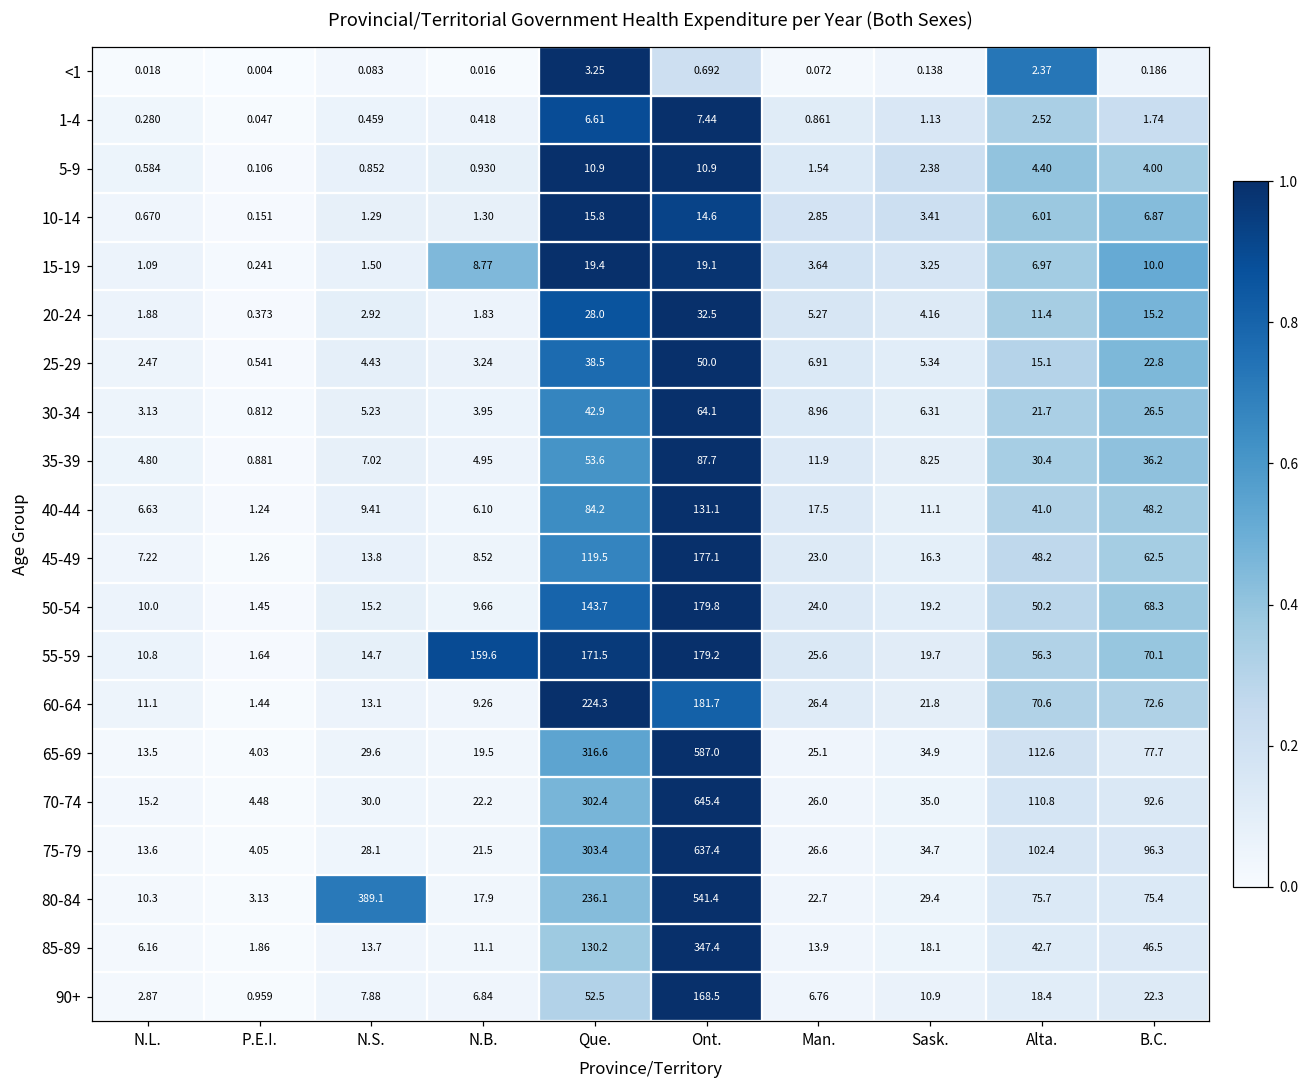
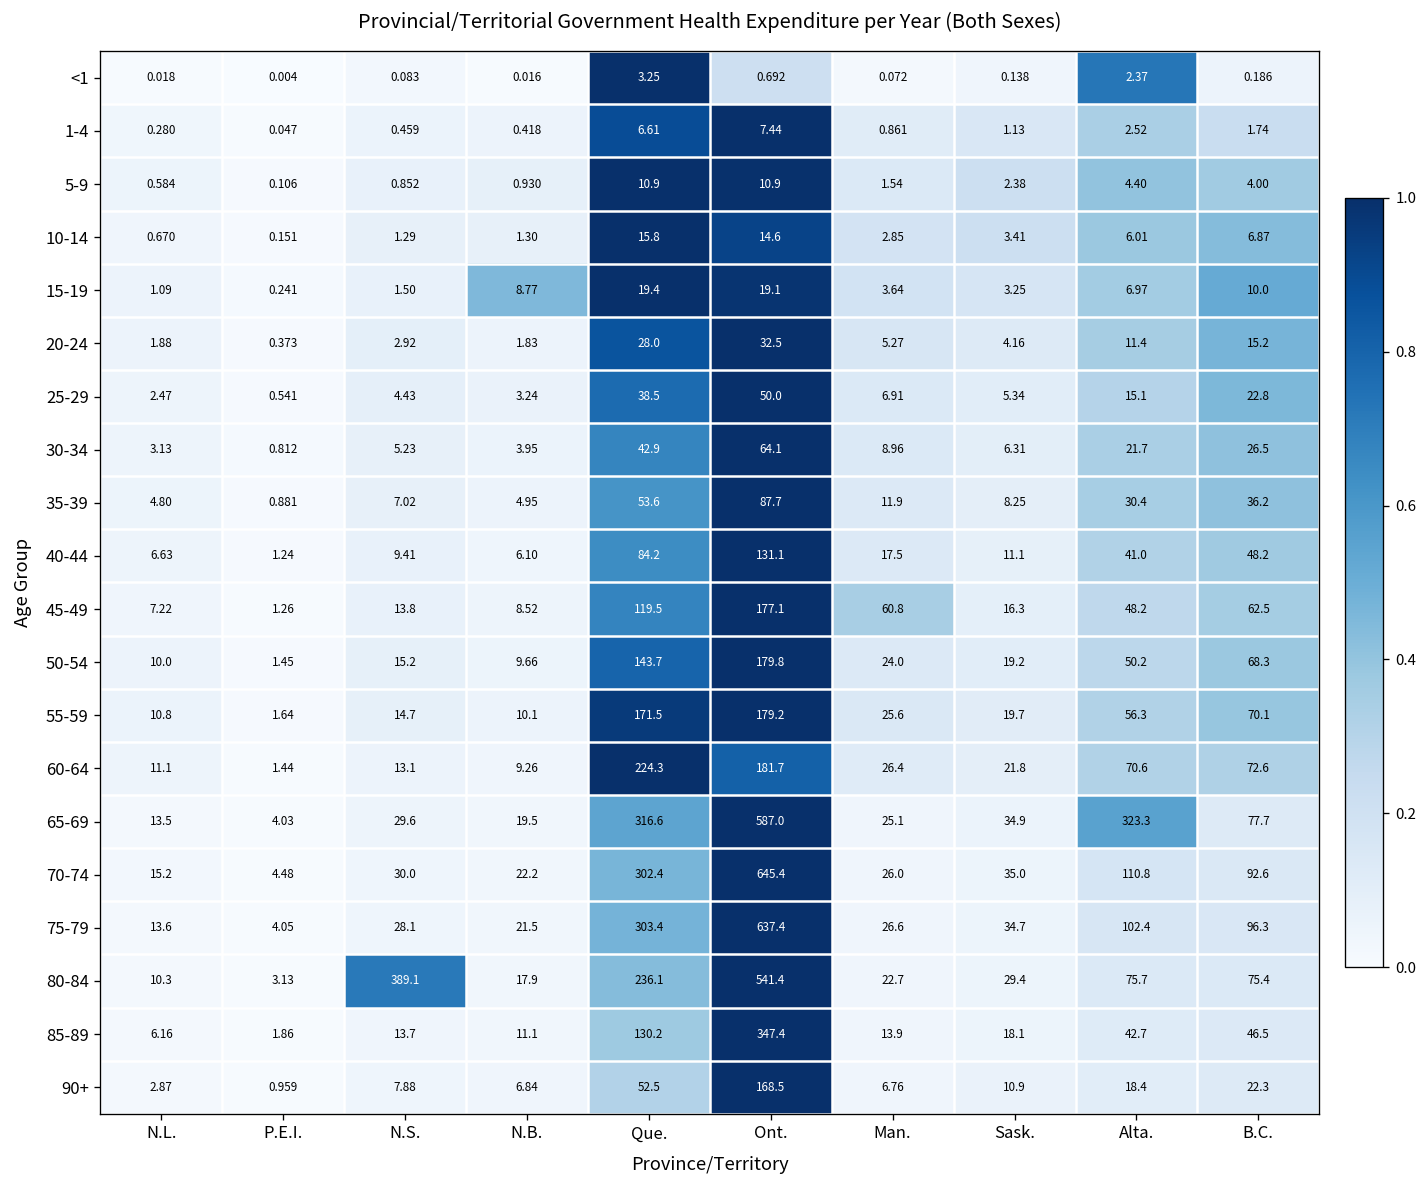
  {
    "<1": {
      "N.L.": 0.018,
      "P.E.I.": 0.004,
      "N.S.": 0.083,
      "N.B.": 0.016,
      "Que.": 3.25,
      "Ont.": 0.692,
      "Man.": 0.072,
      "Sask.": 0.138,
      "Alta.": 2.37,
      "B.C.": 0.186
    },
    "1-4": {
      "N.L.": 0.280,
      "P.E.I.": 0.047,
      "N.S.": 0.459,
      "N.B.": 0.418,
      "Que.": 6.61,
      "Ont.": 7.44,
      "Man.": 0.861,
      "Sask.": 1.13,
      "Alta.": 2.52,
      "B.C.": 1.74
    },
    "5-9": {
      "N.L.": 0.584,
      "P.E.I.": 0.106,
      "N.S.": 0.852,
      "N.B.": 0.930,
      "Que.": 10.9,
      "Ont.": 10.9,
      "Man.": 1.54,
      "Sask.": 2.38,
      "Alta.": 4.40,
      "B.C.": 4.00
    },
    "10-14": {
      "N.L.": 0.670,
      "P.E.I.": 0.151,
      "N.S.": 1.29,
      "N.B.": 1.30,
      "Que.": 15.8,
      "Ont.": 14.6,
      "Man.": 2.85,
      "Sask.": 3.41,
      "Alta.": 6.01,
      "B.C.": 6.87
    },
    "15-19": {
      "N.L.": 1.09,
      "P.E.I.": 0.241,
      "N.S.": 1.50,
      "N.B.": 8.77,
      "Que.": 19.4,
      "Ont.": 19.1,
      "Man.": 3.64,
      "Sask.": 3.25,
      "Alta.": 6.97,
      "B.C.": 10.0
    },
    "20-24": {
      "N.L.": 1.88,
      "P.E.I.": 0.373,
      "N.S.": 2.92,
      "N.B.": 1.83,
      "Que.": 28.0,
      "Ont.": 32.5,
      "Man.": 5.27,
      "Sask.": 4.16,
      "Alta.": 11.4,
      "B.C.": 15.2
    },
    "25-29": {
      "N.L.": 2.47,
      "P.E.I.": 0.541,
      "N.S.": 4.43,
      "N.B.": 3.24,
      "Que.": 38.5,
      "Ont.": 50.0,
      "Man.": 6.91,
      "Sask.": 5.34,
      "Alta.": 15.1,
      "B.C.": 22.8
    },
    "30-34": {
      "N.L.": 3.13,
      "P.E.I.": 0.812,
      "N.S.": 5.23,
      "N.B.": 3.95,
      "Que.": 42.9,
      "Ont.": 64.1,
      "Man.": 8.96,
      "Sask.": 6.31,
      "Alta.": 21.7,
      "B.C.": 26.5
    },
    "35-39": {
      "N.L.": 4.80,
      "P.E.I.": 0.881,
      "N.S.": 7.02,
      "N.B.": 4.95,
      "Que.": 53.6,
      "Ont.": 87.7,
      "Man.": 11.9,
      "Sask.": 8.25,
      "Alta.": 30.4,
      "B.C.": 36.2
    },
    "40-44": {
      "N.L.": 6.63,
      "P.E.I.": 1.24,
      "N.S.": 9.41,
      "N.B.": 6.10,
      "Que.": 84.2,
      "Ont.": 131.1,
      "Man.": 17.5,
      "Sask.": 11.1,
      "Alta.": 41.0,
      "B.C.": 48.2
    },
    "45-49": {
      "N.L.": 7.22,
      "P.E.I.": 1.26,
      "N.S.": 13.8,
      "N.B.": 8.52,
      "Que.": 119.5,
      "Ont.": 177.1,
-     "Man.": 23.0,
+     "Man.": 60.8,
      "Sask.": 16.3,
      "Alta.": 48.2,
      "B.C.": 62.5
    },
    "50-54": {
      "N.L.": 10.0,
      "P.E.I.": 1.45,
      "N.S.": 15.2,
      "N.B.": 9.66,
      "Que.": 143.7,
      "Ont.": 179.8,
      "Man.": 24.0,
      "Sask.": 19.2,
      "Alta.": 50.2,
      "B.C.": 68.3
    },
    "55-59": {
      "N.L.": 10.8,
      "P.E.I.": 1.64,
      "N.S.": 14.7,
-     "N.B.": 159.6,
+     "N.B.": 10.1,
      "Que.": 171.5,
      "Ont.": 179.2,
      "Man.": 25.6,
      "Sask.": 19.7,
      "Alta.": 56.3,
      "B.C.": 70.1
    },
    "60-64": {
      "N.L.": 11.1,
      "P.E.I.": 1.44,
      "N.S.": 13.1,
      "N.B.": 9.26,
      "Que.": 224.3,
      "Ont.": 181.7,
      "Man.": 26.4,
      "Sask.": 21.8,
      "Alta.": 70.6,
      "B.C.": 72.6
    },
    "65-69": {
      "N.L.": 13.5,
      "P.E.I.": 4.03,
      "N.S.": 29.6,
      "N.B.": 19.5,
      "Que.": 316.6,
      "Ont.": 587.0,
      "Man.": 25.1,
      "Sask.": 34.9,
-     "Alta.": 112.6,
+     "Alta.": 323.3,
      "B.C.": 77.7
    },
    "70-74": {
      "N.L.": 15.2,
      "P.E.I.": 4.48,
      "N.S.": 30.0,
      "N.B.": 22.2,
      "Que.": 302.4,
      "Ont.": 645.4,
      "Man.": 26.0,
      "Sask.": 35.0,
      "Alta.": 110.8,
      "B.C.": 92.6
    },
    "75-79": {
      "N.L.": 13.6,
      "P.E.I.": 4.05,
      "N.S.": 28.1,
      "N.B.": 21.5,
      "Que.": 303.4,
      "Ont.": 637.4,
      "Man.": 26.6,
      "Sask.": 34.7,
      "Alta.": 102.4,
      "B.C.": 96.3
    },
    "80-84": {
      "N.L.": 10.3,
      "P.E.I.": 3.13,
      "N.S.": 389.1,
      "N.B.": 17.9,
      "Que.": 236.1,
      "Ont.": 541.4,
      "Man.": 22.7,
      "Sask.": 29.4,
      "Alta.": 75.7,
      "B.C.": 75.4
    },
    "85-89": {
      "N.L.": 6.16,
      "P.E.I.": 1.86,
      "N.S.": 13.7,
      "N.B.": 11.1,
      "Que.": 130.2,
      "Ont.": 347.4,
      "Man.": 13.9,
      "Sask.": 18.1,
      "Alta.": 42.7,
      "B.C.": 46.5
    },
    "90+": {
      "N.L.": 2.87,
      "P.E.I.": 0.959,
      "N.S.": 7.88,
      "N.B.": 6.84,
      "Que.": 52.5,
      "Ont.": 168.5,
      "Man.": 6.76,
      "Sask.": 10.9,
      "Alta.": 18.4,
      "B.C.": 22.3
    }
  }
